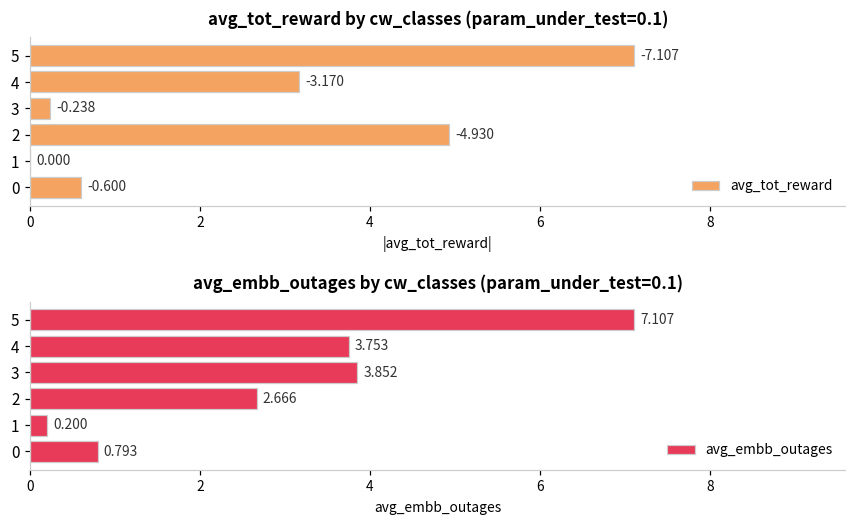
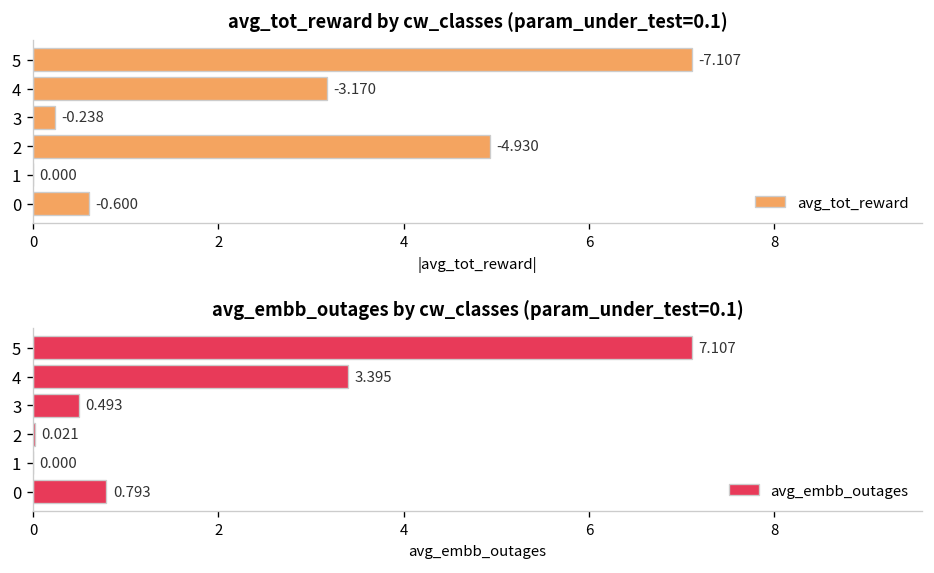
  {
    "avg_tot_reward by cw_classes (param_under_test=0.1)": {
      "1": 0.000
    },
    "avg_embb_outages by cw_classes (param_under_test=0.1)": {
      "5": 7.107,
-     "4": 3.753,
-     "3": 3.852,
-     "2": 2.666,
-     "1": 0.200,
+     "4": 3.395,
+     "3": 0.493,
+     "2": 0.021,
+     "1": 0.000,
      "0": 0.793
    }
  }
